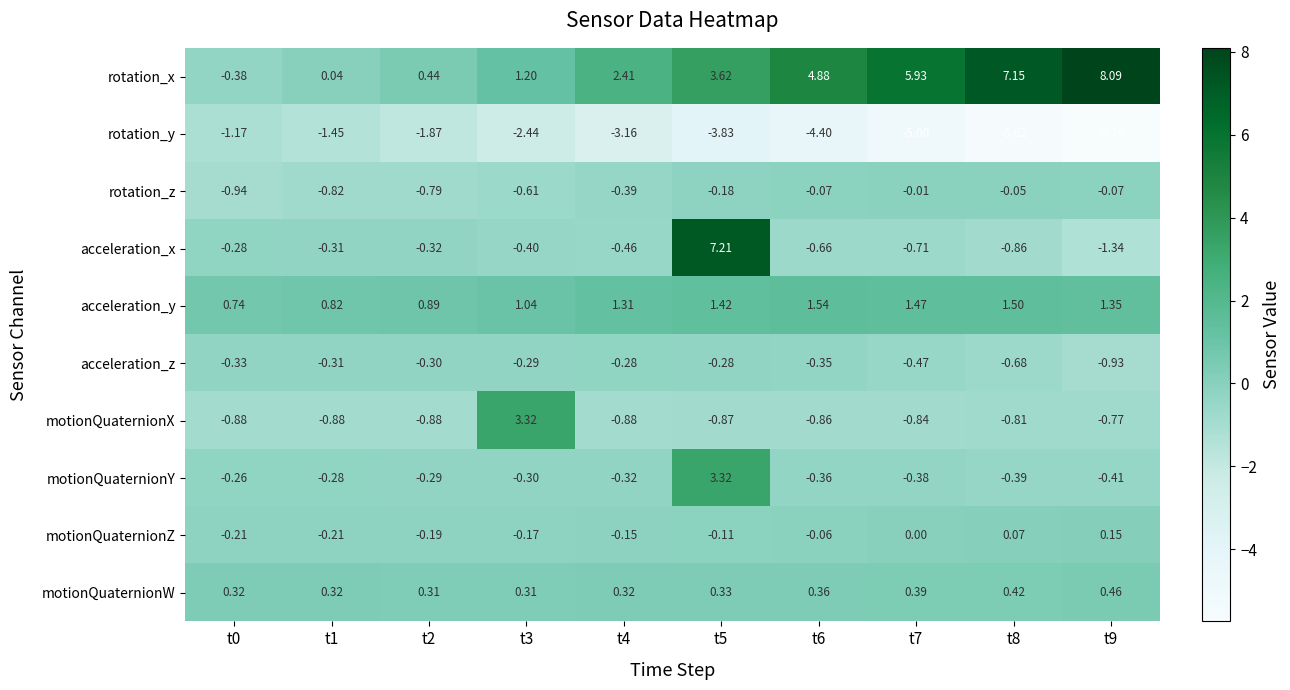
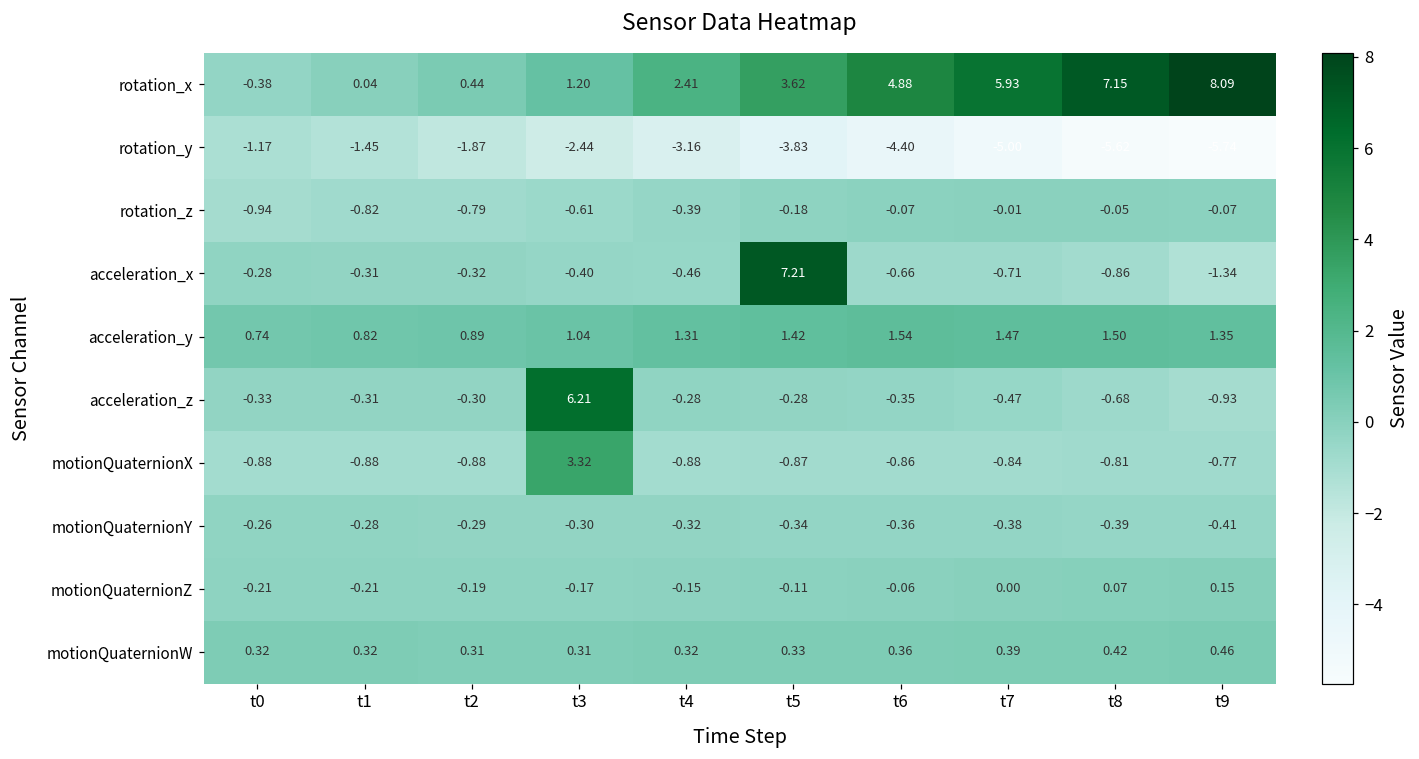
  {
    "rotation_x": {
      "t0": -0.38,
      "t1": 0.04,
      "t2": 0.44,
      "t3": 1.20,
      "t4": 2.41,
      "t5": 3.62,
      "t6": 4.88,
      "t7": 5.93,
      "t8": 7.15,
      "t9": 8.09
    },
    "rotation_y": {
      "t0": -1.17,
      "t1": -1.45,
      "t2": -1.87,
      "t3": -2.44,
      "t4": -3.16,
      "t5": -3.83,
      "t6": -4.40
    },
    "rotation_z": {
      "t0": -0.94,
      "t1": -0.82,
      "t2": -0.79,
      "t3": -0.61,
      "t4": -0.39,
      "t5": -0.18,
      "t6": -0.07,
      "t7": -0.01,
      "t8": -0.05,
      "t9": -0.07
    },
    "acceleration_x": {
      "t0": -0.28,
      "t1": -0.31,
      "t2": -0.32,
      "t3": -0.40,
      "t4": -0.46,
      "t5": 7.21,
      "t6": -0.66,
      "t7": -0.71,
      "t8": -0.86,
      "t9": -1.34
    },
    "acceleration_y": {
      "t0": 0.74,
      "t1": 0.82,
      "t2": 0.89,
      "t3": 1.04,
      "t4": 1.31,
      "t5": 1.42,
      "t6": 1.54,
      "t7": 1.47,
      "t8": 1.50,
      "t9": 1.35
    },
    "acceleration_z": {
      "t0": -0.33,
      "t1": -0.31,
      "t2": -0.30,
-     "t3": -0.29,
+     "t3": 6.21,
      "t4": -0.28,
      "t5": -0.28,
      "t6": -0.35,
      "t7": -0.47,
      "t8": -0.68,
      "t9": -0.93
    },
    "motionQuaternionX": {
      "t0": -0.88,
      "t1": -0.88,
      "t2": -0.88,
      "t3": 3.32,
      "t4": -0.88,
      "t5": -0.87,
      "t6": -0.86,
      "t7": -0.84,
      "t8": -0.81,
      "t9": -0.77
    },
    "motionQuaternionY": {
      "t0": -0.26,
      "t1": -0.28,
      "t2": -0.29,
      "t3": -0.30,
      "t4": -0.32,
-     "t5": 3.32,
+     "t5": -0.34,
      "t6": -0.36,
      "t7": -0.38,
      "t8": -0.39,
      "t9": -0.41
    },
    "motionQuaternionZ": {
      "t0": -0.21,
      "t1": -0.21,
      "t2": -0.19,
      "t3": -0.17,
      "t4": -0.15,
      "t5": -0.11,
      "t6": -0.06,
      "t7": 0.00,
      "t8": 0.07,
      "t9": 0.15
    },
    "motionQuaternionW": {
      "t0": 0.32,
      "t1": 0.32,
      "t2": 0.31,
      "t3": 0.31,
      "t4": 0.32,
      "t5": 0.33,
      "t6": 0.36,
      "t7": 0.39,
      "t8": 0.42,
      "t9": 0.46
    }
  }
